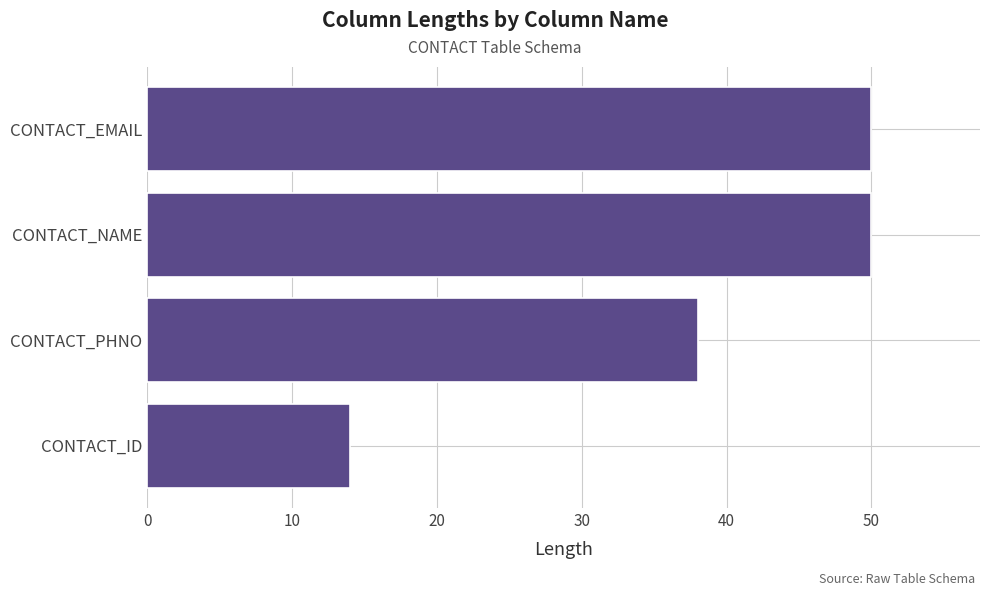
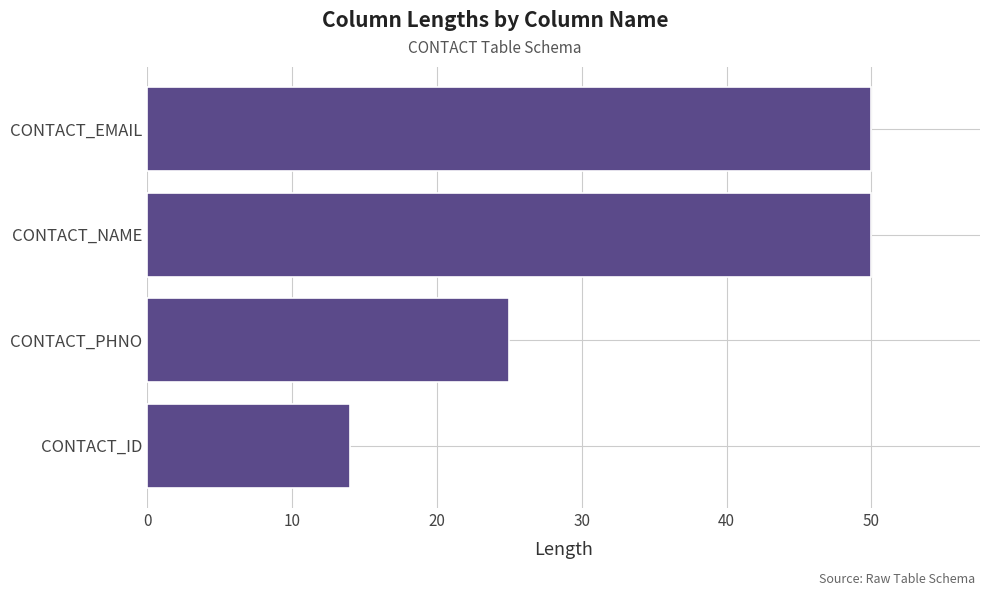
  {
    "CONTACT_EMAIL": 50,
    "CONTACT_NAME": 50,
-   "CONTACT_PHNO": 38,
+   "CONTACT_PHNO": 25,
    "CONTACT_ID": 14
  }
